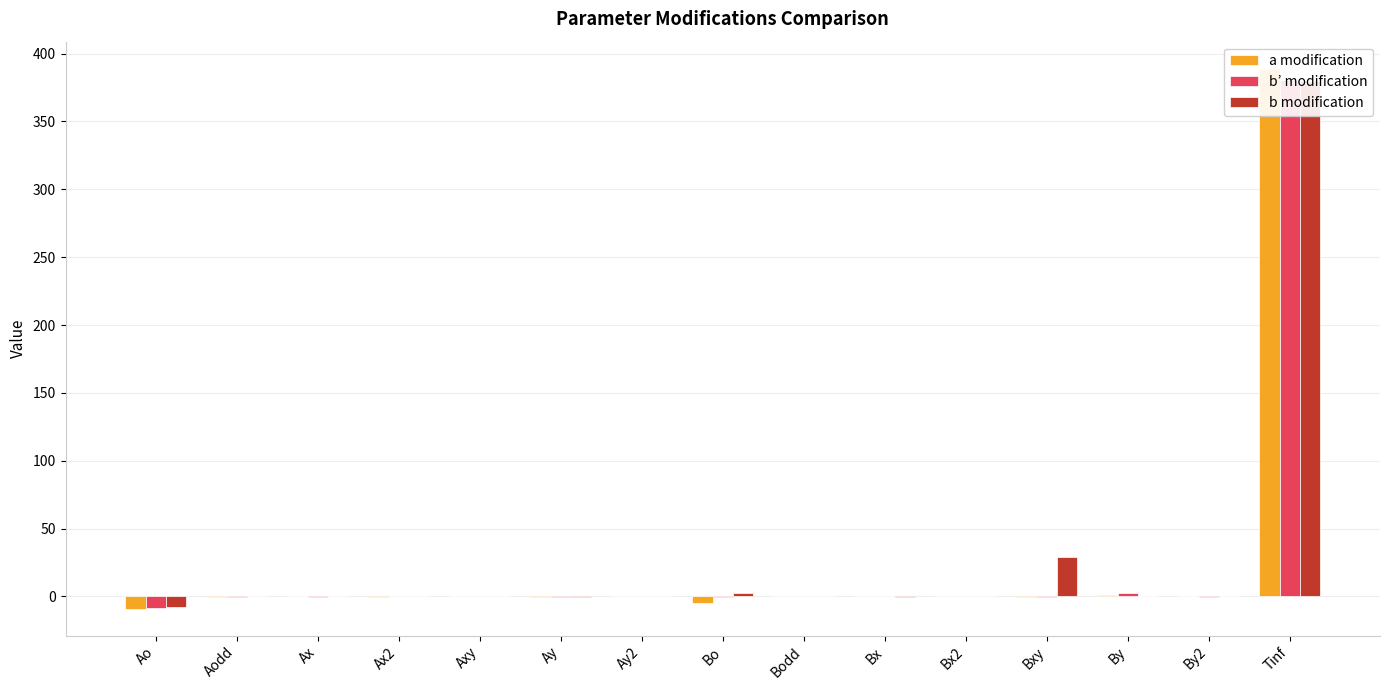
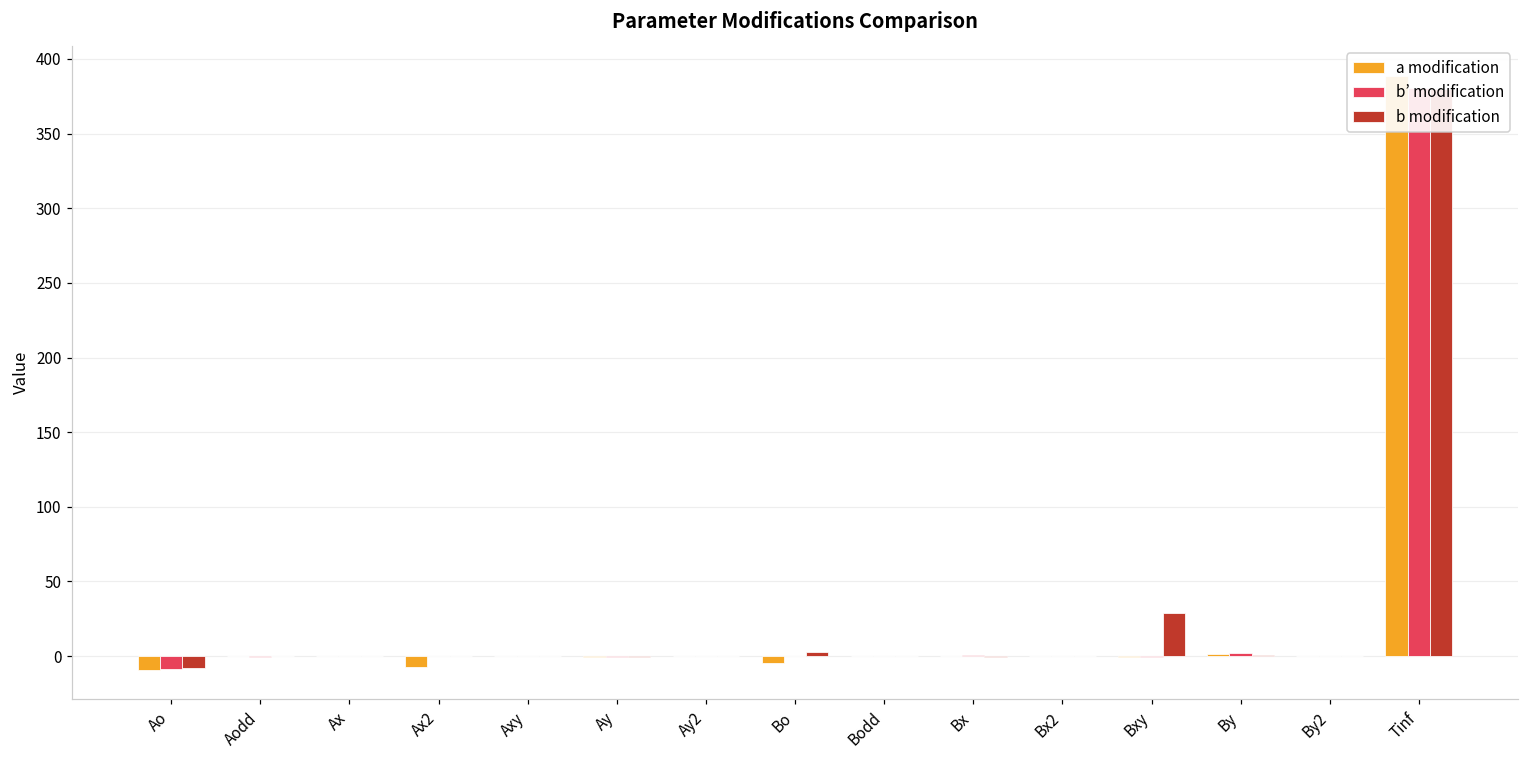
  {
    "a modification": {
      "Ao": -9,
-     "Ax2": 0,
+     "Ax2": -8,
      "Bo": -4
    },
    "b’ modification": {
      "Ao": -8,
      "By": 2
    },
    "b modification": {
      "Ao": -8,
      "Bo": 3,
      "Bxy": 29
    }
  }
